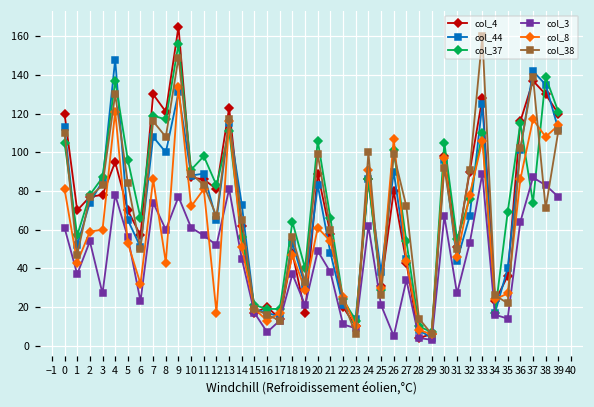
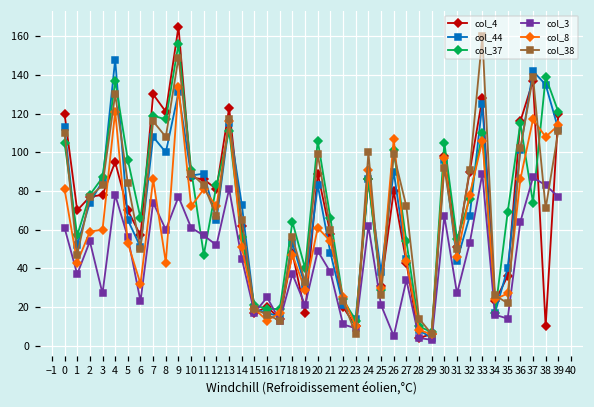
  {
    "col_4": {
      "0": 120,
      "1": 70,
      "3": 78,
      "4": 95,
      "5": 70,
      "6": 57,
      "7": 130,
      "8": 121,
      "9": 165,
      "11": 86,
      "12": 81,
      "13": 123,
      "14": 62,
      "19": 17,
      "20": 89,
      "21": 58,
      "26": 80,
      "33": 128,
      "35": 36,
      "37": 137,
-     "38": 130
+     "38": 10
    },
    "col_44": {
      "0": 113,
      "1": 52,
      "2": 74,
      "3": 85,
      "4": 148,
      "5": 65,
      "7": 108,
      "8": 100,
      "9": 131,
      "11": 89,
      "12": 65,
      "14": 73,
      "18": 53,
      "19": 31,
      "20": 83,
      "21": 48,
      "25": 38,
      "26": 90,
      "31": 44,
      "32": 67,
      "33": 125,
      "35": 40,
      "37": 142,
      "38": 135
    },
    "col_37": {
      "0": 105,
      "1": 57,
      "3": 87,
      "4": 137,
      "5": 96,
      "6": 66,
      "7": 119,
      "8": 117,
      "9": 156,
      "10": 91,
-     "11": 98,
+     "11": 47,
      "12": 83,
      "13": 111,
      "14": 56,
      "15": 21,
      "17": 19,
      "18": 64,
      "19": 40,
      "20": 106,
      "21": 66,
      "26": 101,
      "27": 54,
      "28": 10,
      "30": 105,
      "31": 55,
      "32": 76,
      "33": 110,
      "35": 69,
      "37": 74,
      "38": 139
    },
    "col_3": {
      "0": 61,
      "1": 37,
      "2": 54,
      "3": 27,
      "4": 78,
      "5": 56,
      "6": 23,
      "7": 74,
      "8": 60,
      "9": 77,
      "10": 61,
      "11": 57,
      "12": 52,
      "13": 81,
      "14": 45,
-     "16": 7,
+     "16": 25,
      "18": 37,
      "19": 21,
      "20": 49,
      "21": 38,
      "22": 11,
      "24": 62,
      "25": 21,
      "26": 5,
      "27": 34,
      "30": 67,
      "31": 27,
      "32": 53,
      "33": 89,
      "35": 14,
      "36": 64,
      "37": 87,
      "38": 83,
      "39": 77
    },
    "col_8": {
      "0": 81,
      "1": 43,
      "2": 59,
      "3": 60,
      "4": 121,
      "5": 53,
      "6": 32,
      "7": 86,
      "8": 43,
      "9": 134,
      "10": 72,
      "11": 81,
-     "12": 17,
+     "12": 72,
      "14": 51,
      "16": 13,
      "17": 17,
      "19": 29,
      "20": 61,
      "21": 54,
      "24": 91,
      "26": 107,
      "31": 46,
      "32": 78,
      "33": 106,
      "35": 27,
      "36": 86,
      "37": 117,
      "38": 108,
      "39": 114
    },
    "col_38": {
      "0": 110,
      "1": 47,
      "3": 83,
      "4": 130,
      "5": 84,
      "7": 116,
      "8": 108,
      "9": 149,
      "11": 83,
      "12": 67,
      "14": 65,
      "18": 56,
      "19": 33,
      "20": 99,
      "21": 60,
      "23": 6,
      "24": 100,
      "25": 26,
      "26": 99,
      "27": 72,
      "28": 14,
      "30": 92,
      "34": 26,
      "35": 22,
      "37": 139,
      "38": 71
    }
  }
